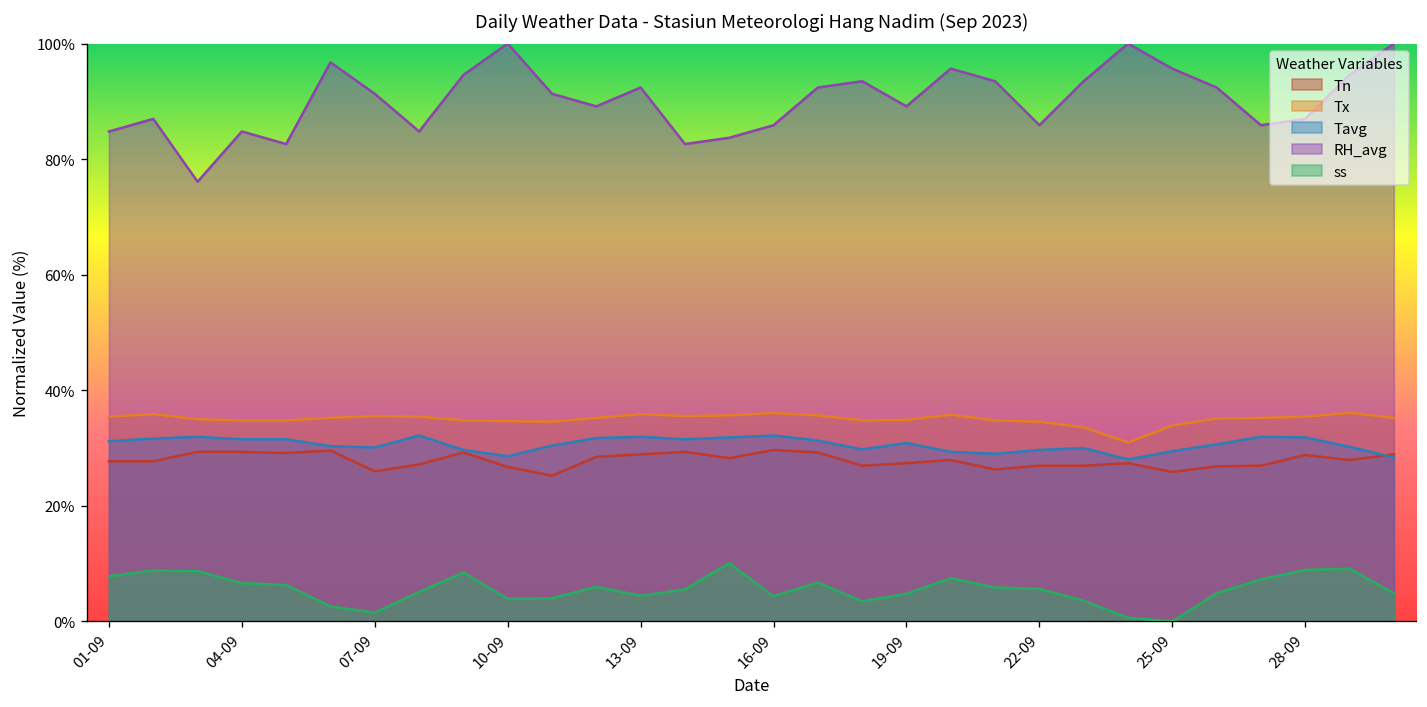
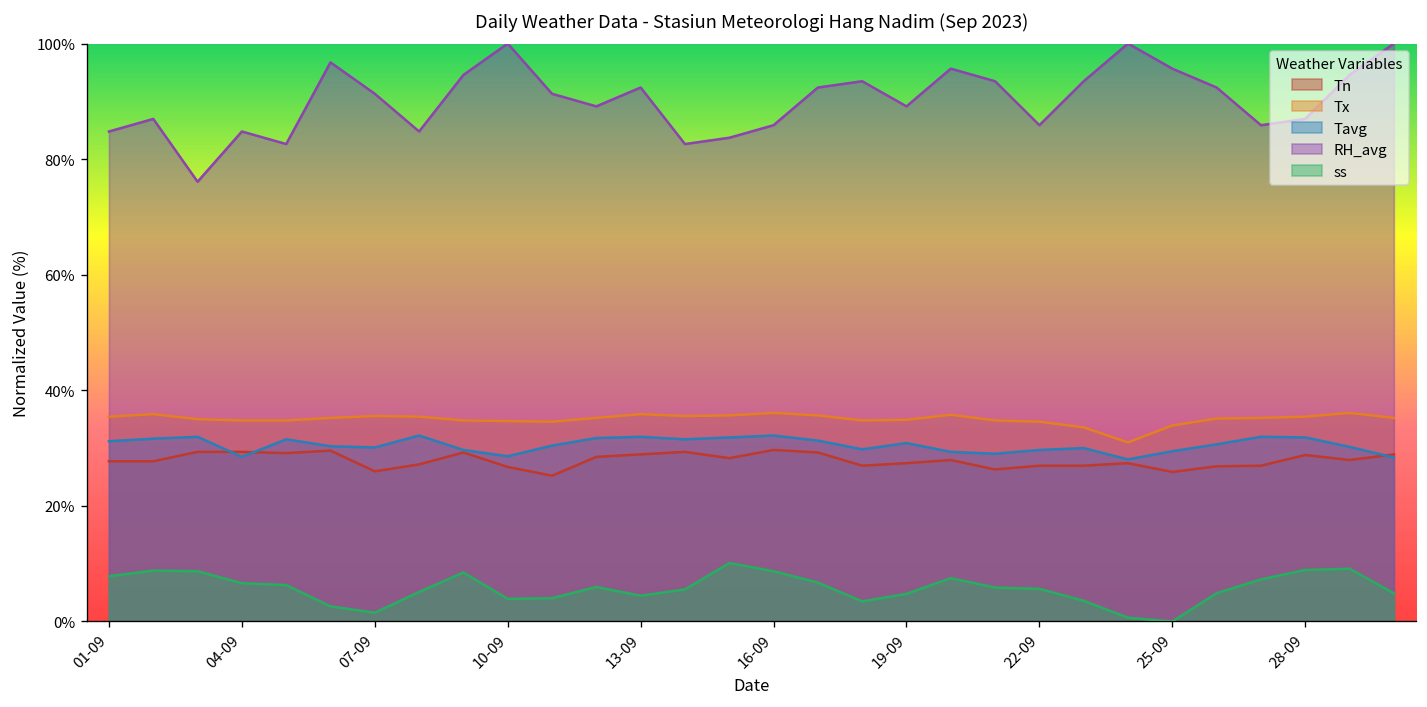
  {
    "Tavg": {
      "01-09": "31%",
-     "04-09": "32%",
+     "04-09": "28%",
      "07-09": "30%",
      "10-09": "29%",
      "13-09": "32%",
      "16-09": "32%",
      "19-09": "31%",
      "22-09": "30%",
      "25-09": "29%",
      "28-09": "32%"
    },
    "RH_avg": {
      "01-09": "85%",
      "04-09": "85%",
      "07-09": "91%",
      "10-09": "100%",
      "13-09": "92%",
      "16-09": "86%",
      "19-09": "89%",
      "22-09": "86%",
      "25-09": "96%"
    },
    "ss": {
      "01-09": "8%",
      "04-09": "7%",
      "07-09": "2%",
      "10-09": "4%",
      "13-09": "4%",
-     "16-09": "4%",
+     "16-09": "9%",
      "19-09": "5%",
      "22-09": "6%",
      "25-09": "0%",
      "28-09": "9%"
    }
  }
